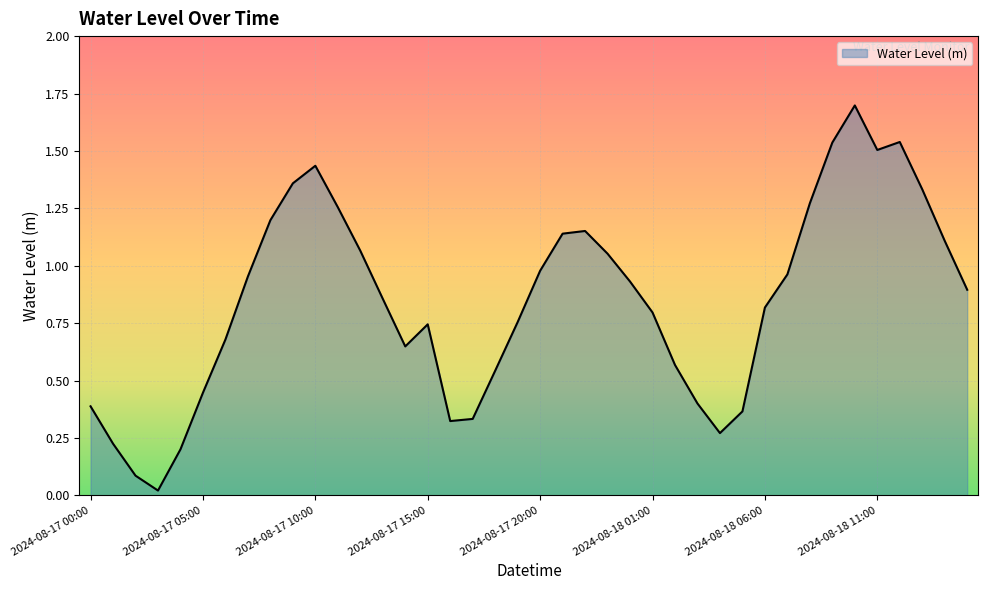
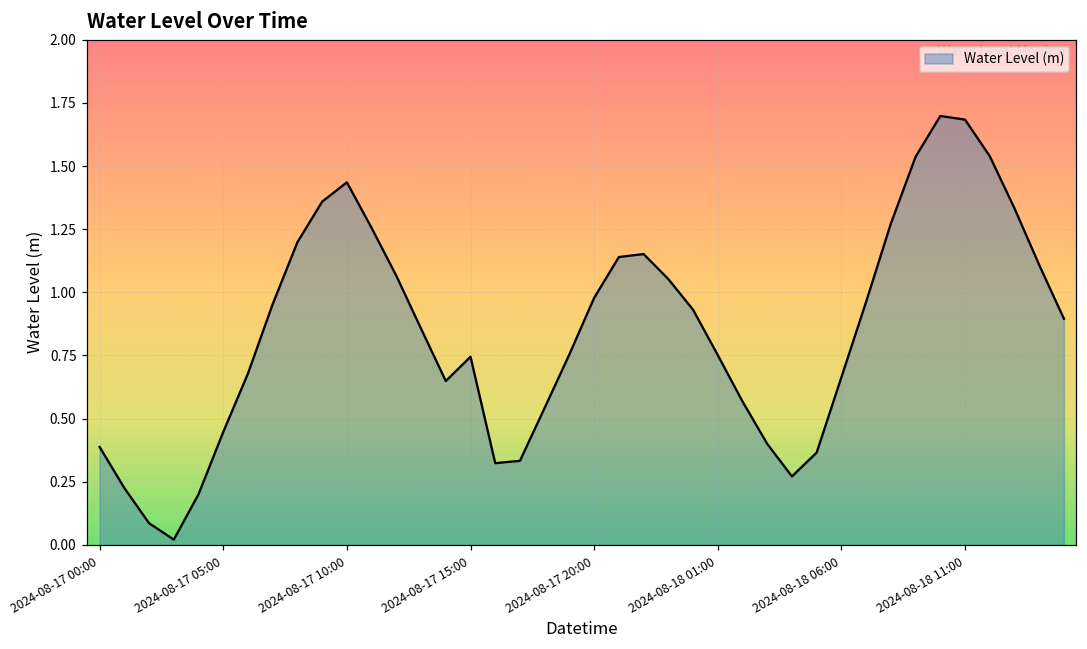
  {
    "2024-08-17 00:00": 0.39,
    "2024-08-17 05:00": 0.45,
    "2024-08-17 10:00": 1.44,
    "2024-08-17 15:00": 0.74,
    "2024-08-17 20:00": 0.98,
-   "2024-08-18 01:00": 0.80,
-   "2024-08-18 06:00": 0.82,
-   "2024-08-18 11:00": 1.50
+   "2024-08-18 01:00": 0.75,
+   "2024-08-18 06:00": 0.66,
+   "2024-08-18 11:00": 1.68
  }
